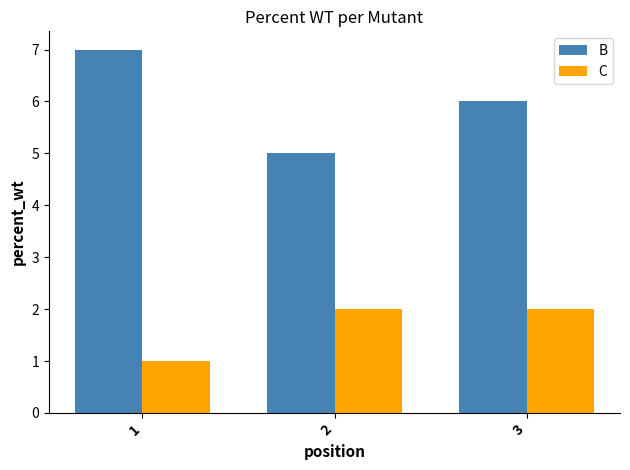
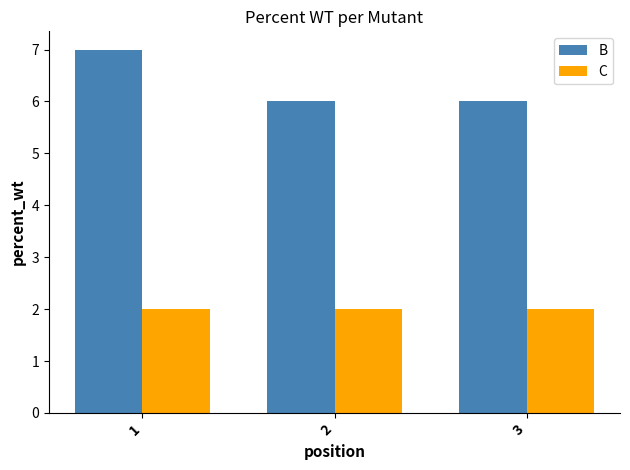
  {
    "B": {
      "1": 7,
-     "2": 5,
+     "2": 6,
      "3": 6
    },
    "C": {
-     "1": 1,
+     "1": 2,
      "2": 2,
      "3": 2
    }
  }
